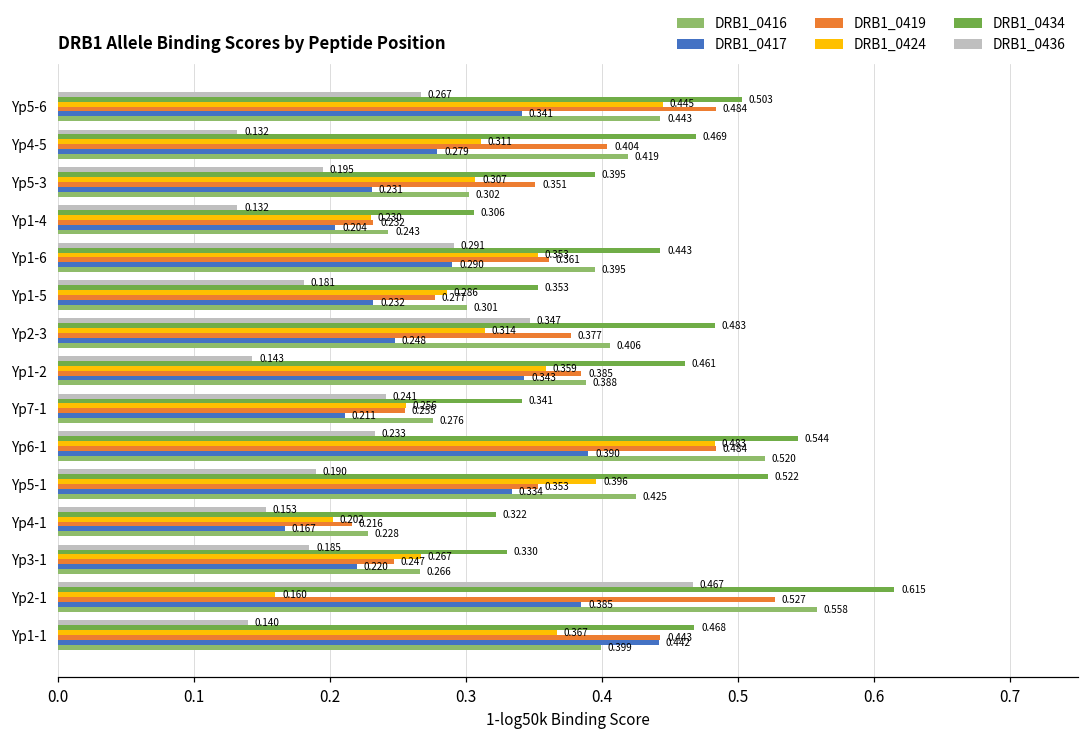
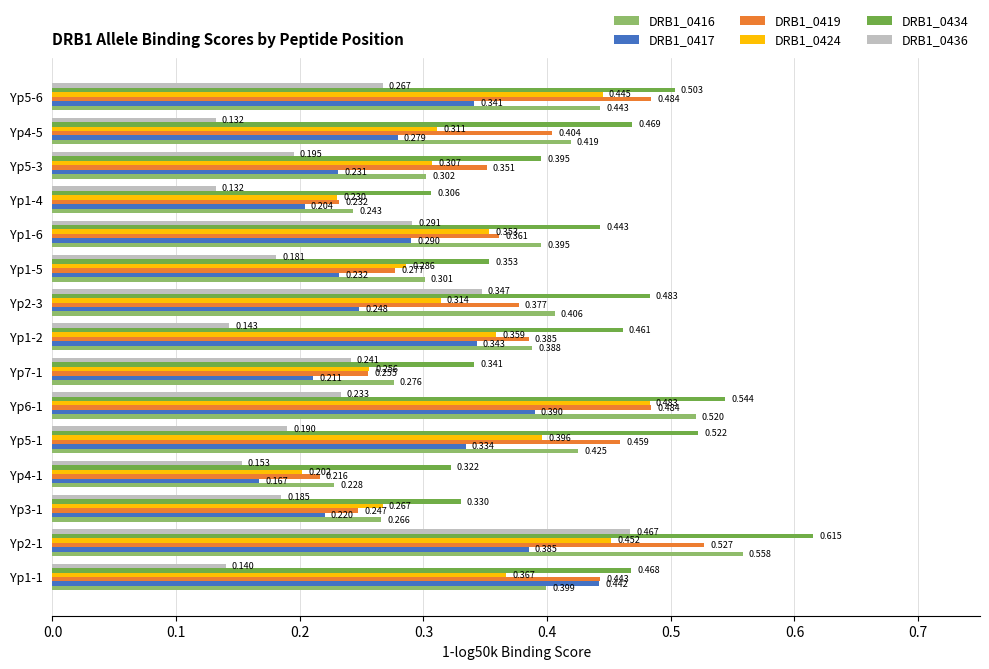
  {
    "DRB1_0417": {
      "Yp5-6": 0.341,
      "Yp4-5": 0.279,
      "Yp5-3": 0.231,
      "Yp1-4": 0.204,
      "Yp1-6": 0.290,
      "Yp1-5": 0.232,
      "Yp2-3": 0.248,
      "Yp1-2": 0.343,
      "Yp7-1": 0.211,
      "Yp6-1": 0.390,
      "Yp5-1": 0.334,
      "Yp4-1": 0.167,
      "Yp3-1": 0.220,
      "Yp2-1": 0.385
    },
    "DRB1_0419": {
      "Yp5-6": 0.484,
      "Yp4-5": 0.404,
      "Yp5-3": 0.351,
      "Yp2-3": 0.377,
      "Yp1-2": 0.385,
-     "Yp5-1": 0.353,
+     "Yp5-1": 0.459,
      "Yp4-1": 0.216,
      "Yp3-1": 0.247,
      "Yp2-1": 0.527
    },
    "DRB1_0424": {
      "Yp5-6": 0.445,
      "Yp4-5": 0.311,
      "Yp5-3": 0.307,
      "Yp2-3": 0.314,
      "Yp1-2": 0.359,
      "Yp5-1": 0.396,
      "Yp4-1": 0.202,
      "Yp3-1": 0.267,
-     "Yp2-1": 0.160,
+     "Yp2-1": 0.452,
      "Yp1-1": 0.367
    },
    "DRB1_0436": {
      "Yp5-6": 0.267,
      "Yp4-5": 0.132,
      "Yp5-3": 0.195,
      "Yp1-4": 0.132,
      "Yp1-6": 0.291,
      "Yp1-5": 0.181,
      "Yp2-3": 0.347,
      "Yp1-2": 0.143,
      "Yp7-1": 0.241,
      "Yp6-1": 0.233,
      "Yp5-1": 0.190,
      "Yp4-1": 0.153,
      "Yp3-1": 0.185,
      "Yp2-1": 0.467,
      "Yp1-1": 0.140
    }
  }
